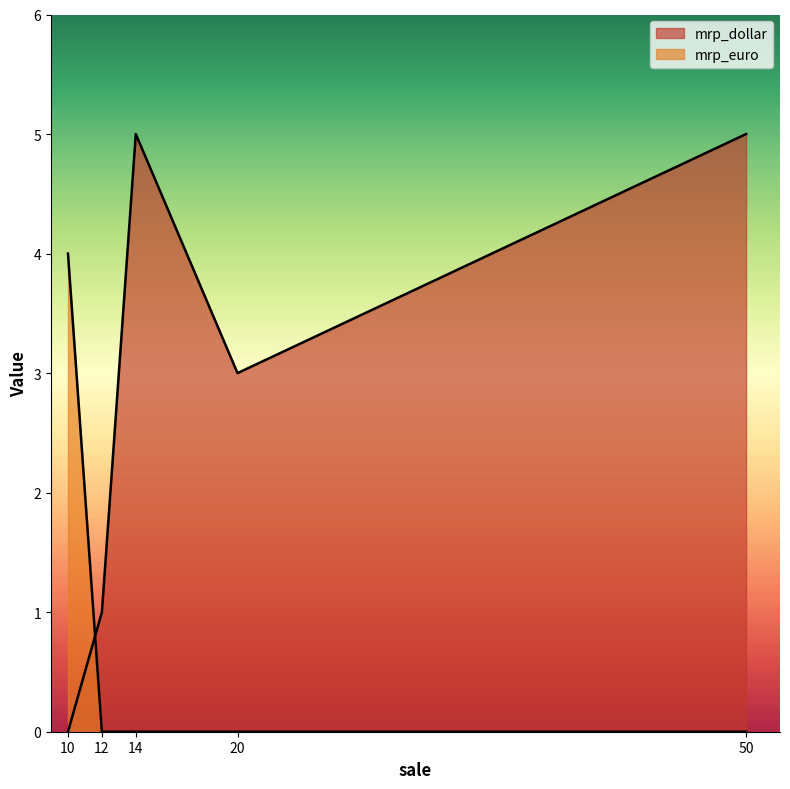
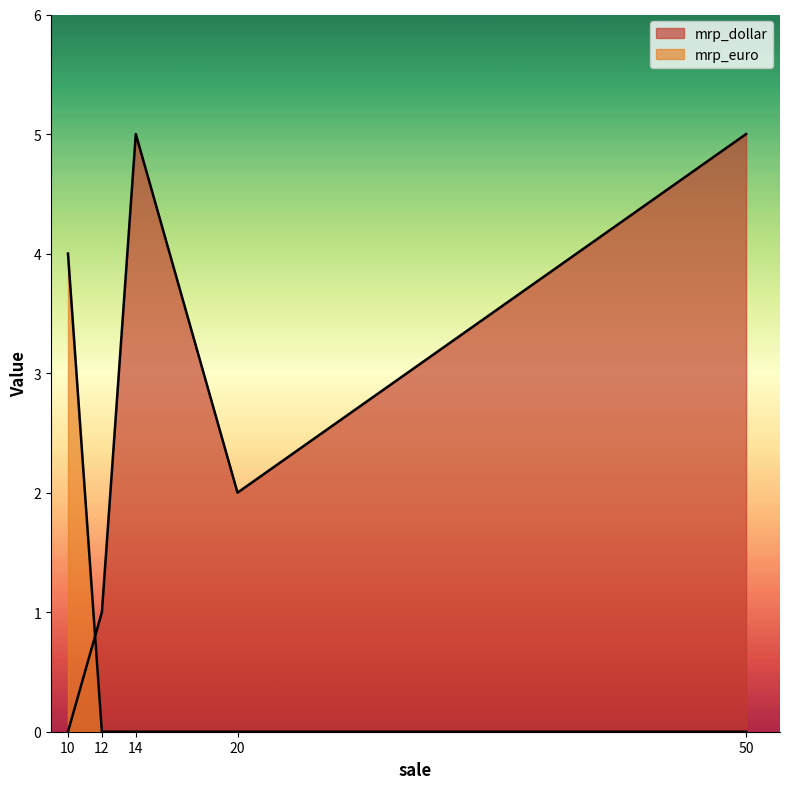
  {
    "mrp_dollar": {
      "10": 0,
      "12": 1,
      "14": 5,
-     "20": 3,
+     "20": 2,
      "50": 5
    },
    "mrp_euro": {
      "10": 4,
      "12": 0,
      "14": 0,
      "20": 0,
      "50": 0
    }
  }
